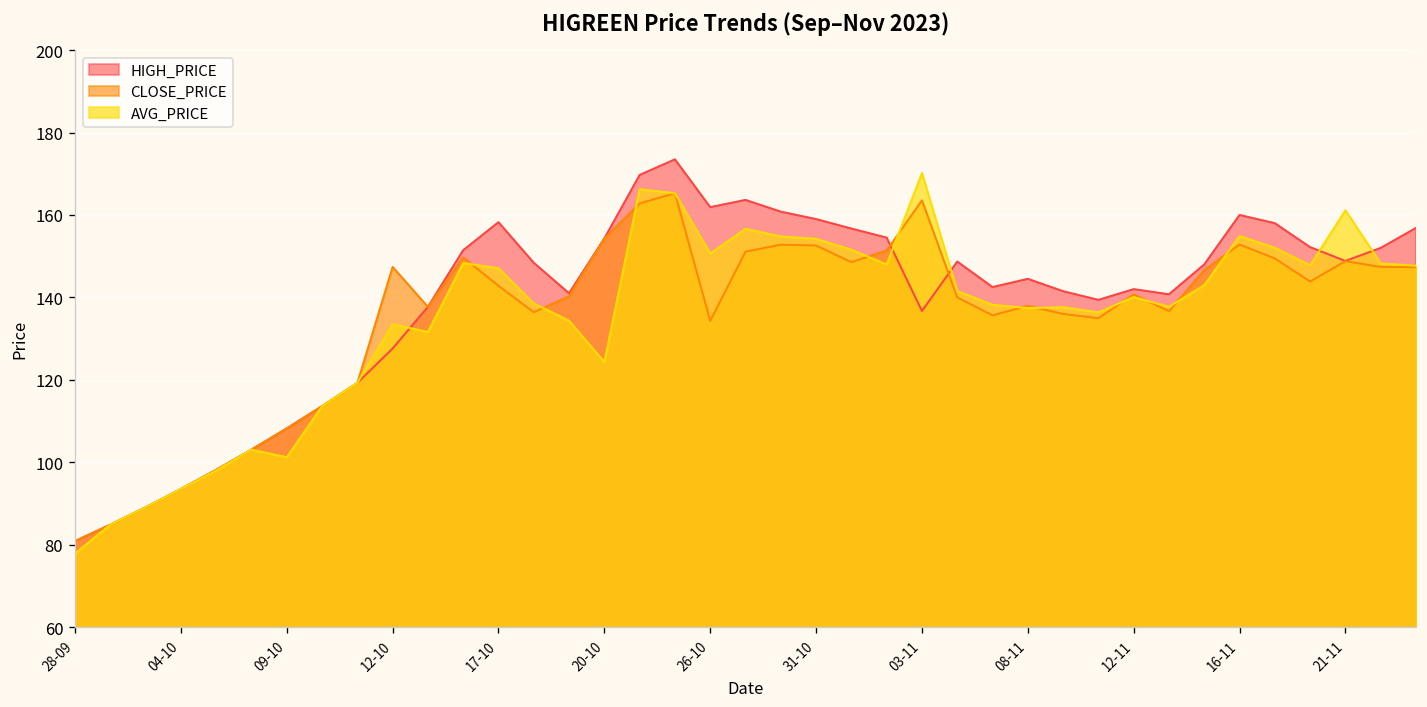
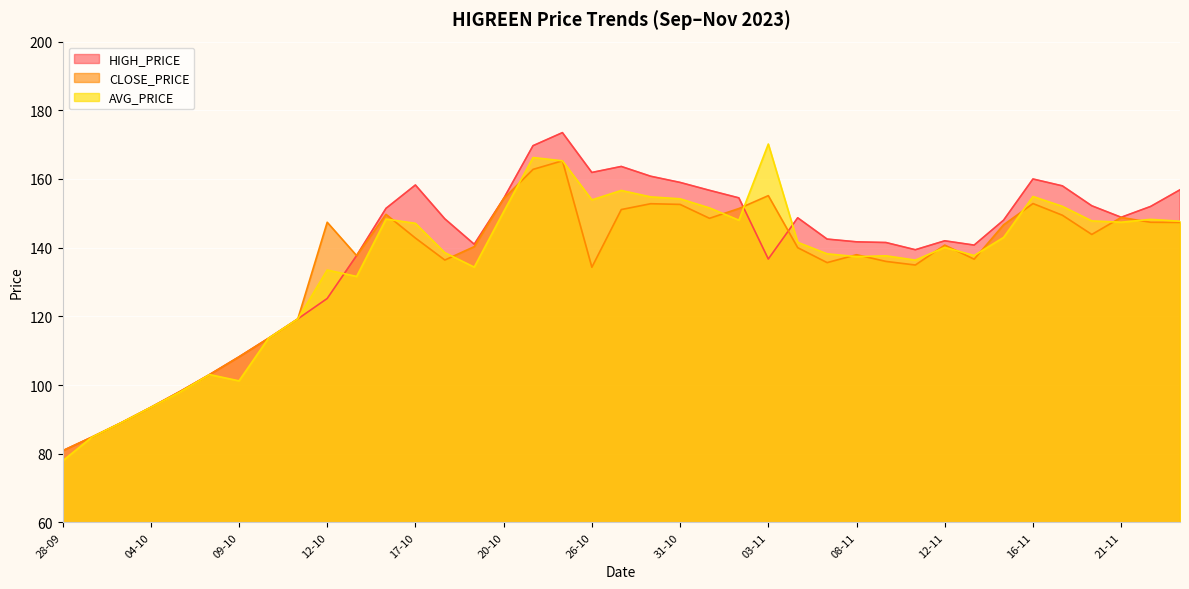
  {
    "HIGH_PRICE": {
-     "12-10": 128,
+     "12-10": 125,
      "17-10": 158,
      "26-10": 162,
      "31-10": 159,
      "03-11": 137,
-     "08-11": 145,
+     "08-11": 142,
      "12-11": 142,
      "16-11": 160
    },
    "CLOSE_PRICE": {
      "12-10": 147,
      "17-10": 143,
      "26-10": 134,
      "31-10": 153,
-     "03-11": 164,
+     "03-11": 155,
      "16-11": 153
    },
    "AVG_PRICE": {
      "28-09": 78,
      "09-10": 101,
      "12-10": 134,
      "17-10": 147,
-     "20-10": 124,
-     "26-10": 151,
+     "20-10": 150,
+     "26-10": 154,
      "31-10": 154,
      "03-11": 170,
      "16-11": 155,
-     "21-11": 161
+     "21-11": 147
    }
  }
